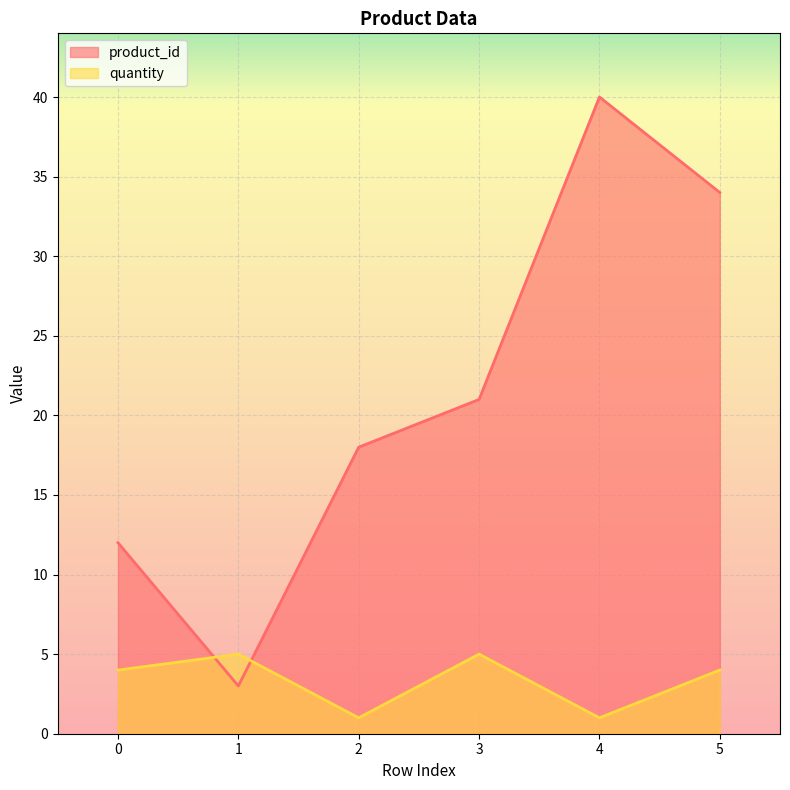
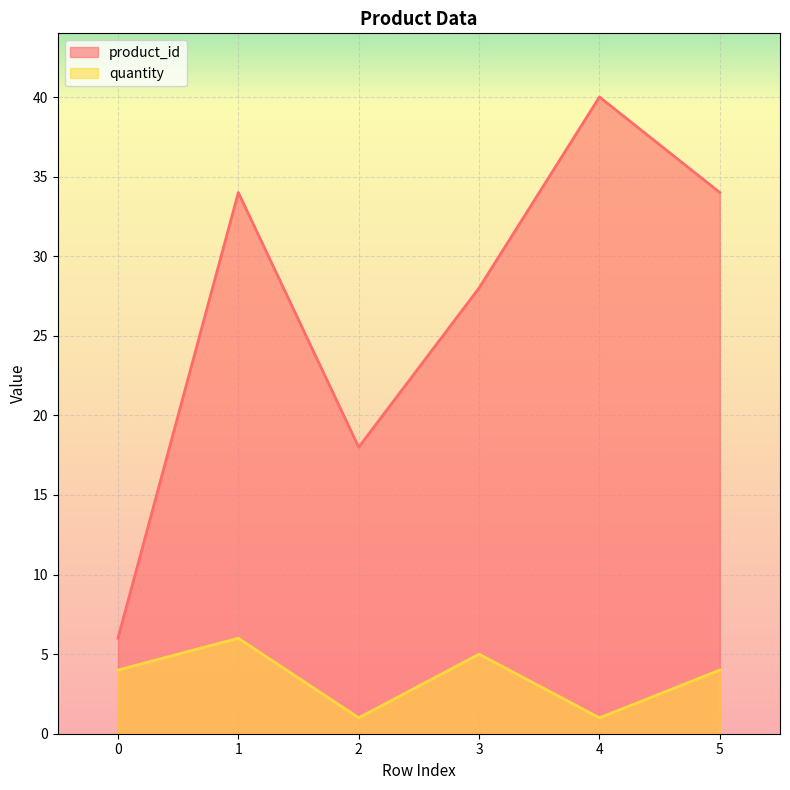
  {
    "product_id": {
-     "0": 12,
-     "1": 3,
+     "0": 6,
+     "1": 34,
      "2": 18,
-     "3": 21,
+     "3": 28,
      "4": 40,
      "5": 34
    },
    "quantity": {
      "0": 4,
-     "1": 5,
+     "1": 6,
      "2": 1,
      "3": 5,
      "4": 1,
      "5": 4
    }
  }
